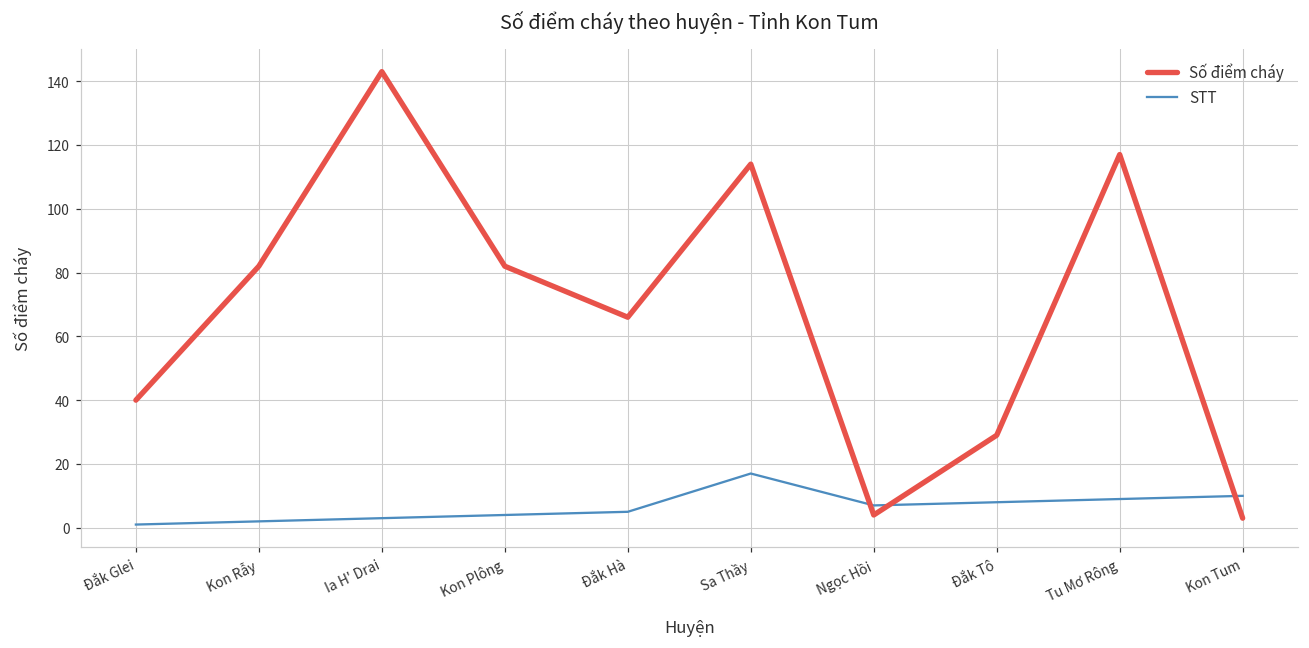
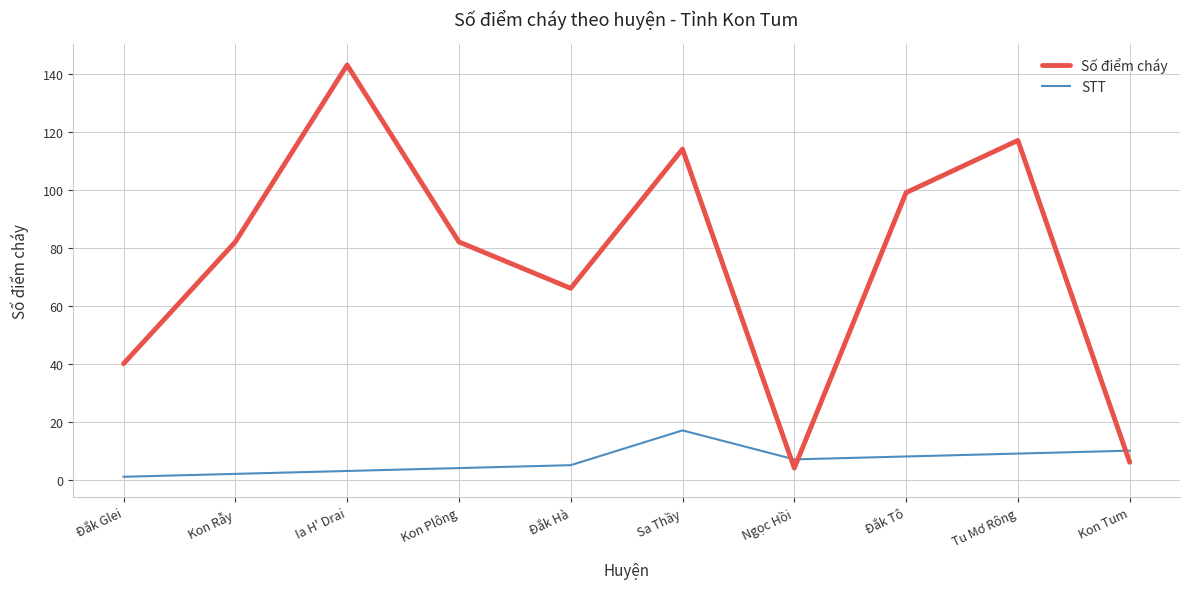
  {
    "Số điểm cháy": {
      "Đắk Glei": 40,
      "Kon Rẫy": 82,
      "Ia H' Drai": 143,
      "Kon Plông": 82,
      "Đắk Hà": 66,
      "Sa Thầy": 114,
      "Ngọc Hồi": 4,
-     "Đắk Tô": 29,
+     "Đắk Tô": 99,
      "Tu Mơ Rông": 117,
-     "Kon Tum": 3
+     "Kon Tum": 6
    },
    "STT": {
      "Đắk Glei": 1,
      "Kon Rẫy": 2,
      "Ia H' Drai": 3,
      "Kon Plông": 4,
      "Đắk Hà": 5,
      "Sa Thầy": 17,
      "Ngọc Hồi": 7,
      "Đắk Tô": 8,
      "Tu Mơ Rông": 9,
      "Kon Tum": 10
    }
  }
